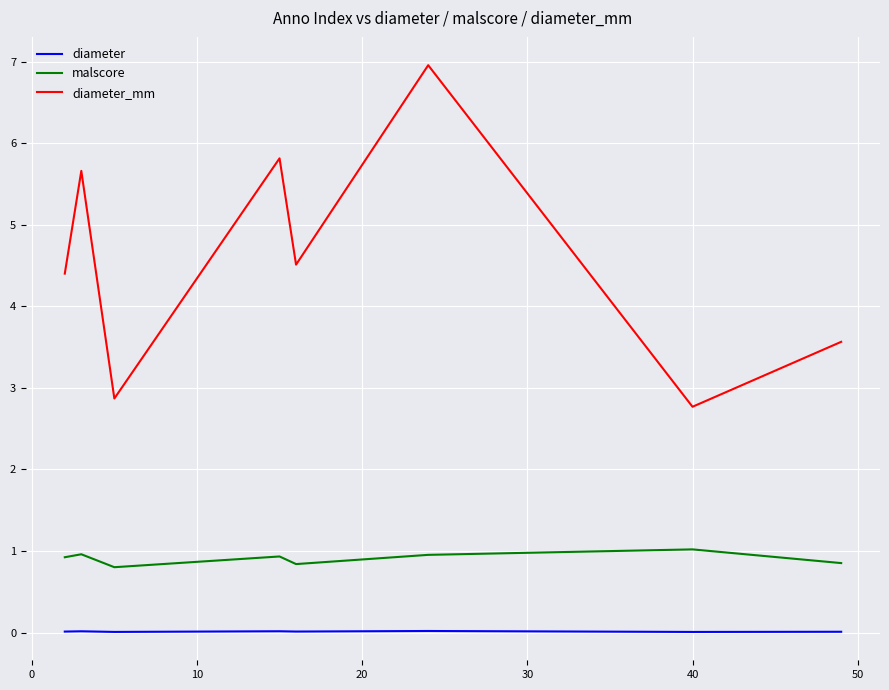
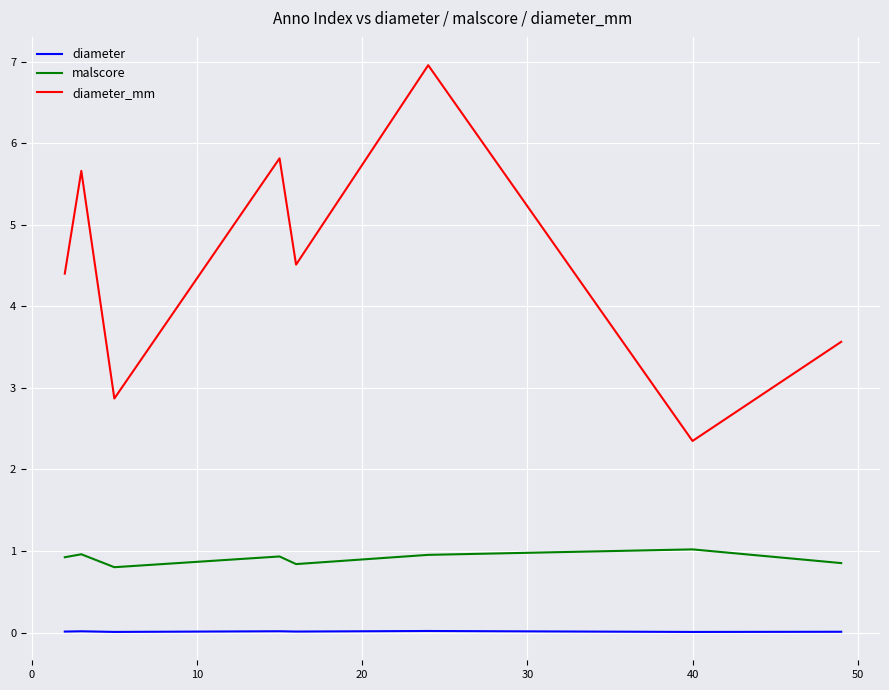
  {
    "diameter": {
      "40": 0.0
    },
    "malscore": {
      "40": 1.0
    },
    "diameter_mm": {
-     "40": 2.8
+     "40": 2.3
    }
  }
